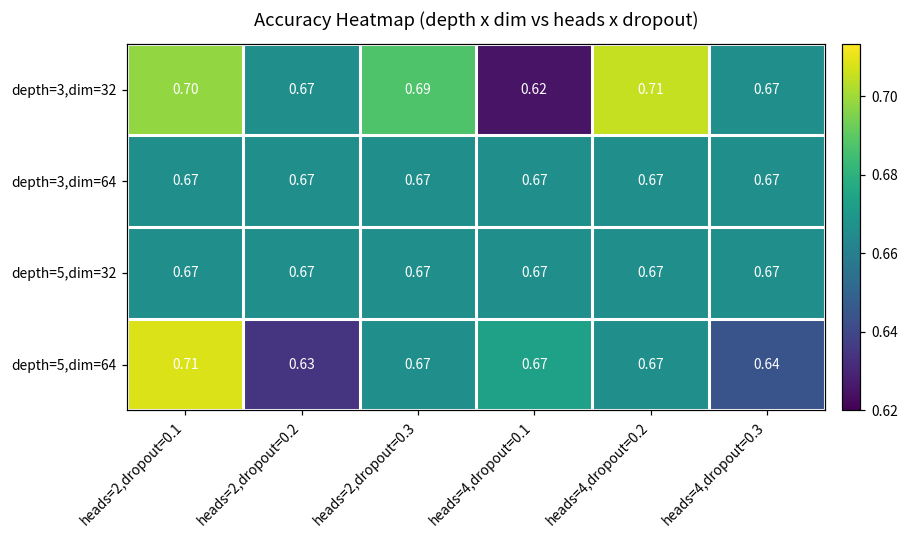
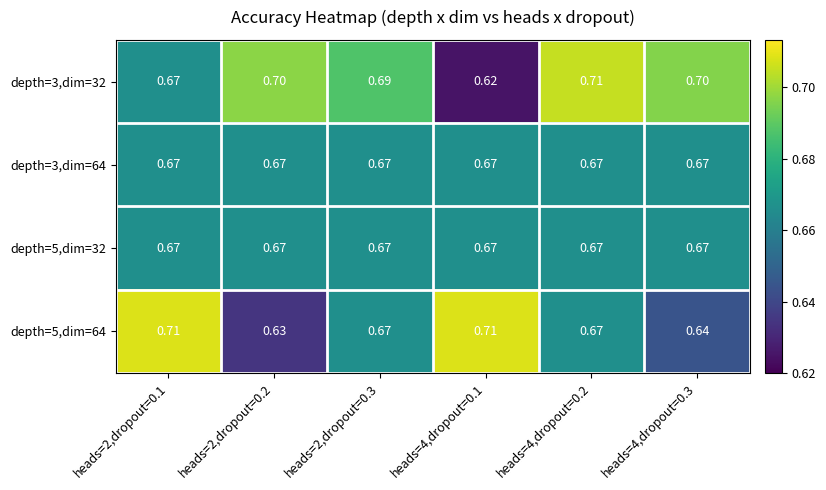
  {
    "depth=3,dim=32": {
-     "heads=2,dropout=0.1": 0.70,
-     "heads=2,dropout=0.2": 0.67,
+     "heads=2,dropout=0.1": 0.67,
+     "heads=2,dropout=0.2": 0.70,
      "heads=2,dropout=0.3": 0.69,
      "heads=4,dropout=0.1": 0.62,
      "heads=4,dropout=0.2": 0.71,
-     "heads=4,dropout=0.3": 0.67
+     "heads=4,dropout=0.3": 0.70
    },
    "depth=3,dim=64": {
      "heads=2,dropout=0.1": 0.67,
      "heads=2,dropout=0.2": 0.67,
      "heads=2,dropout=0.3": 0.67,
      "heads=4,dropout=0.1": 0.67,
      "heads=4,dropout=0.2": 0.67,
      "heads=4,dropout=0.3": 0.67
    },
    "depth=5,dim=32": {
      "heads=2,dropout=0.1": 0.67,
      "heads=2,dropout=0.2": 0.67,
      "heads=2,dropout=0.3": 0.67,
      "heads=4,dropout=0.1": 0.67,
      "heads=4,dropout=0.2": 0.67,
      "heads=4,dropout=0.3": 0.67
    },
    "depth=5,dim=64": {
      "heads=2,dropout=0.1": 0.71,
      "heads=2,dropout=0.2": 0.63,
      "heads=2,dropout=0.3": 0.67,
-     "heads=4,dropout=0.1": 0.67,
+     "heads=4,dropout=0.1": 0.71,
      "heads=4,dropout=0.2": 0.67,
      "heads=4,dropout=0.3": 0.64
    }
  }
